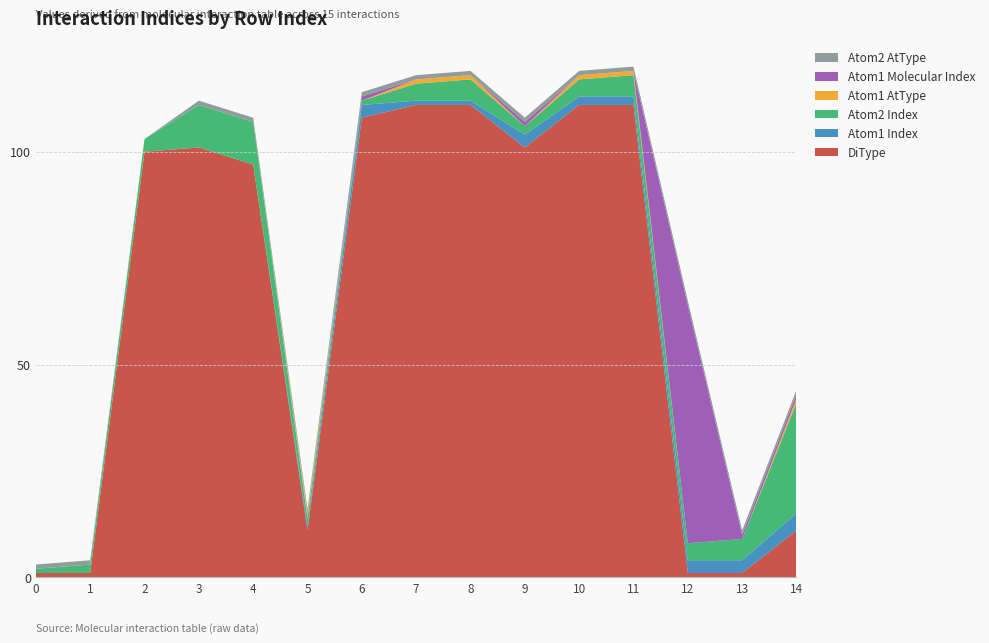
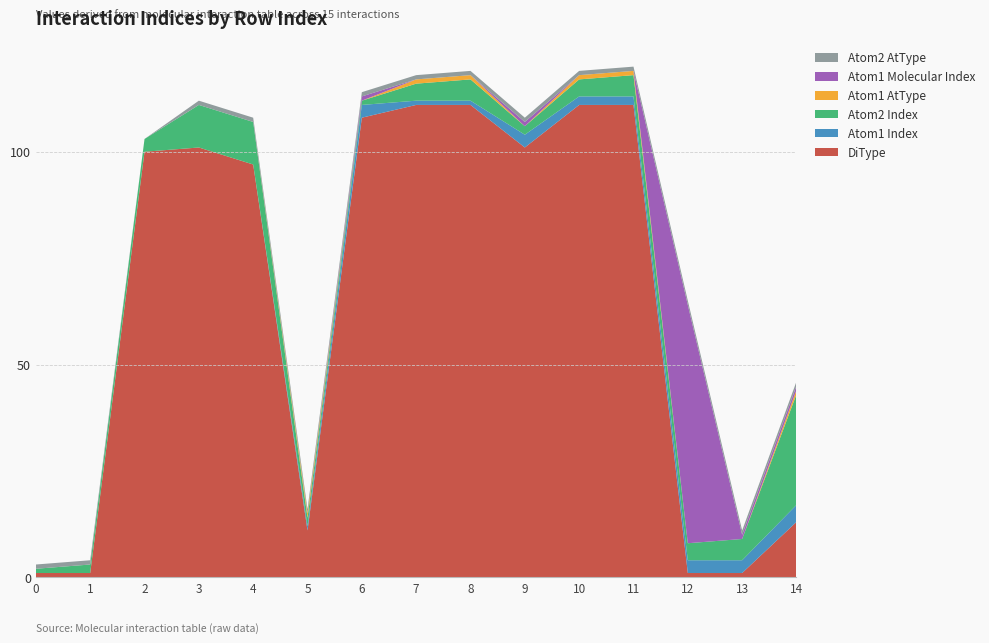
  {
    "DiType": {
      "5": 11,
      "6": 108,
      "7": 111,
      "8": 111,
      "9": 101,
      "10": 111,
      "11": 111,
      "12": 1,
      "13": 1,
-     "14": 11
+     "14": 13
    },
    "Atom1 Index": {
      "5": 1,
      "6": 3,
      "7": 1,
      "8": 1,
      "9": 3,
      "10": 2,
      "11": 2,
      "12": 3,
      "13": 3,
      "14": 4
    },
    "Atom2 Index": {
      "5": 2,
      "7": 4,
      "8": 5,
      "10": 4,
      "11": 5,
      "14": 26
    },
    "Atom1 AtType": {
      "14": 1
    },
    "Atom1 Molecular Index": {
      "6": 1,
      "9": 1,
      "12": 56,
      "13": 1,
      "14": 1
    },
    "Atom2 AtType": {
      "0": 1,
      "1": 1,
      "3": 1,
      "4": 1,
      "5": 1,
      "6": 1,
      "7": 1,
      "8": 1,
      "9": 1,
      "10": 1,
      "11": 1,
      "12": 1,
      "13": 1,
      "14": 1
    }
  }
